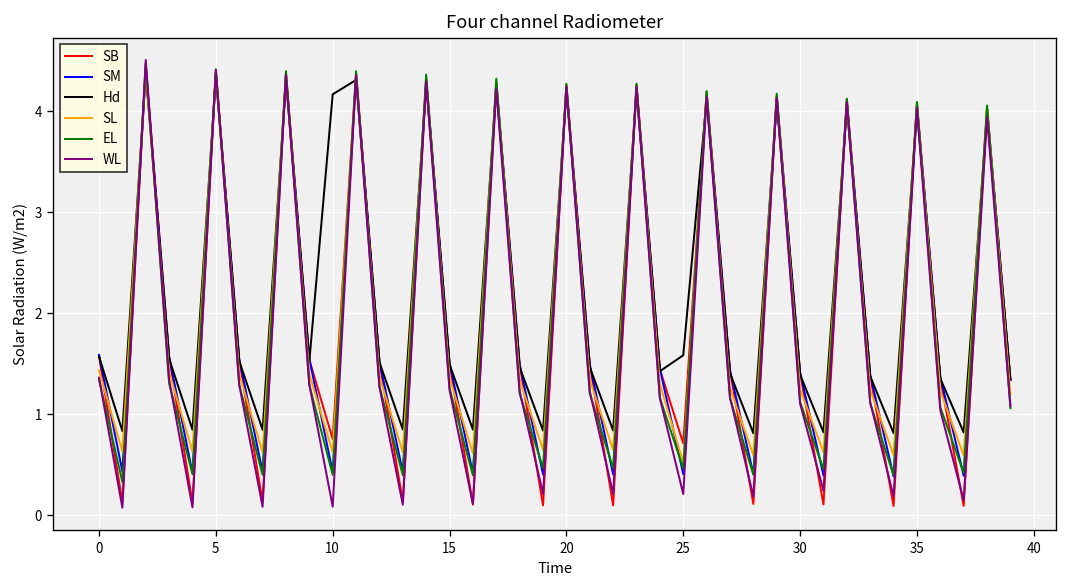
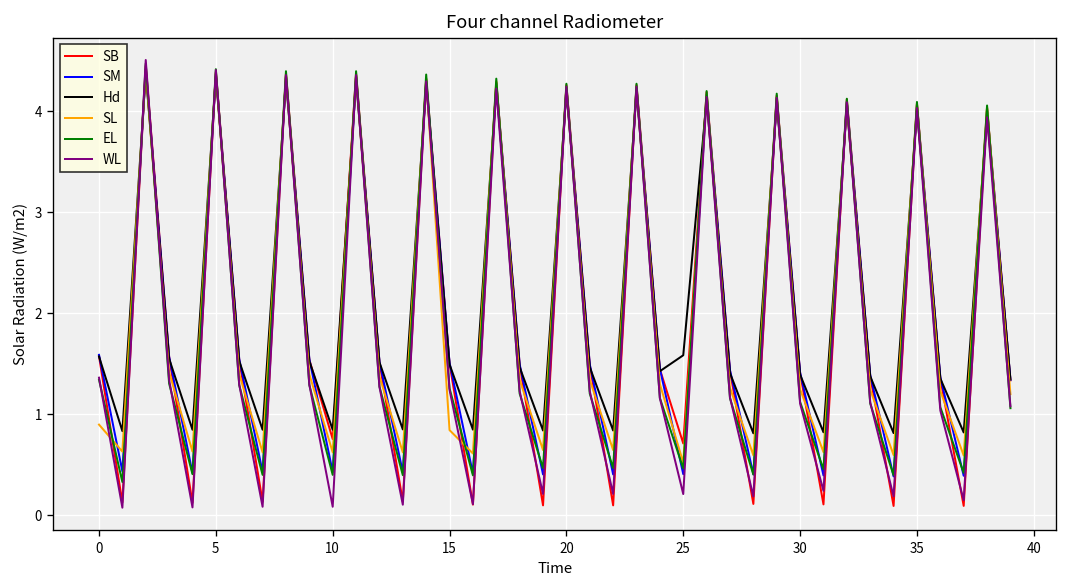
  {
    "SB": {
      "10": 0.8,
      "25": 0.7
    },
    "SM": {
      "25": 0.4
    },
    "Hd": {
-     "10": 4.2,
+     "10": 0.8,
      "20": 4.2,
      "25": 1.6
    },
    "SL": {
-     "0": 1.4,
+     "0": 0.9,
      "10": 0.6,
-     "15": 1.4,
+     "15": 0.8,
      "25": 0.5,
      "30": 1.2
    },
    "EL": {
      "25": 0.5
    },
    "WL": {
      "10": 0.1,
      "25": 0.2
    }
  }
